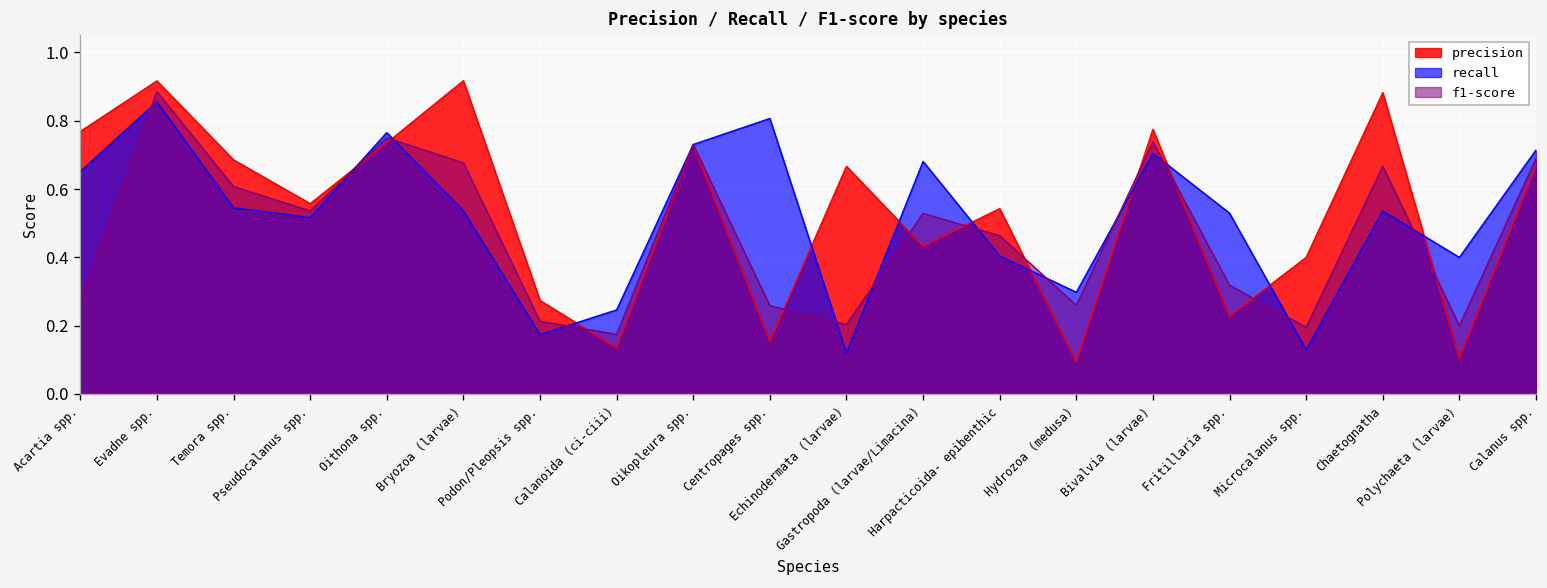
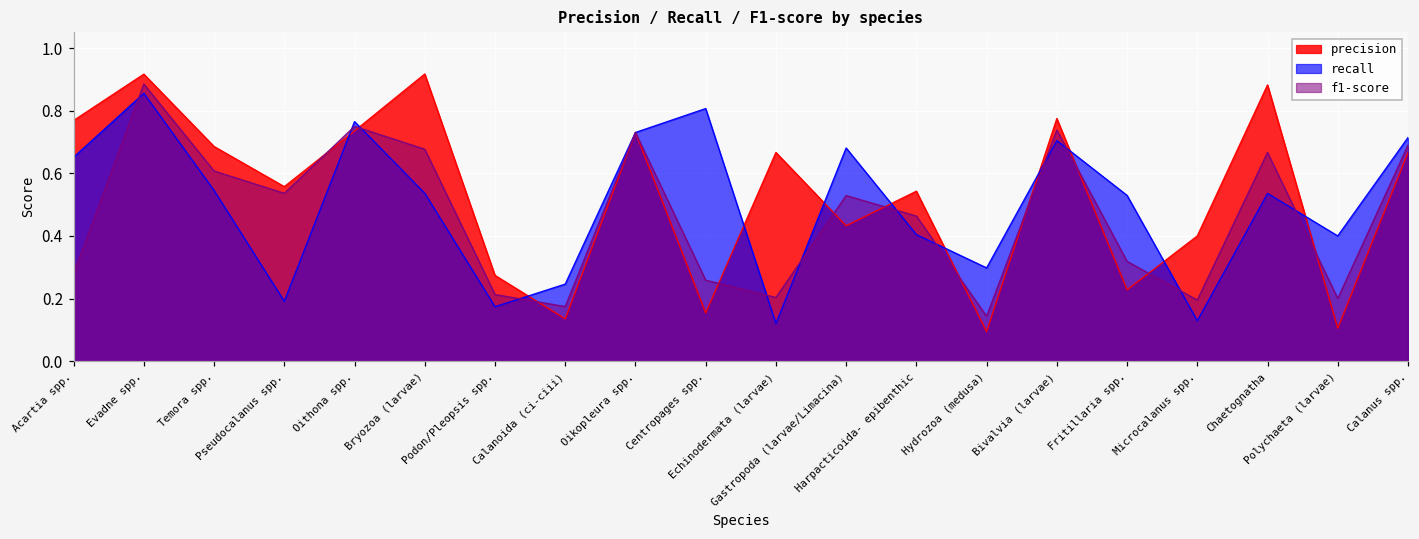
  {
    "precision": {
      "Acartia spp.": 0.77,
      "Evadne spp.": 0.92,
      "Temora spp.": 0.69,
      "Pseudocalanus spp.": 0.56,
      "Oithona spp.": 0.74,
      "Bryozoa (larvae)": 0.92,
      "Podon/Pleopsis spp.": 0.27,
      "Calanoida (ci-ciii)": 0.14,
      "Centropages spp.": 0.15,
      "Echinodermata (larvae)": 0.67,
      "Gastropoda (larvae/Limacina)": 0.43,
      "Harpacticoida- epibenthic": 0.54,
      "Hydrozoa (medusa)": 0.09,
      "Bivalvia (larvae)": 0.78,
      "Fritillaria spp.": 0.23,
      "Microcalanus spp.": 0.40,
      "Chaetognatha": 0.88,
      "Polychaeta (larvae)": 0.11,
      "Calanus spp.": 0.67
    },
    "recall": {
      "Acartia spp.": 0.65,
      "Evadne spp.": 0.86,
      "Temora spp.": 0.55,
-     "Pseudocalanus spp.": 0.52,
+     "Pseudocalanus spp.": 0.19,
      "Oithona spp.": 0.77,
      "Bryozoa (larvae)": 0.54,
      "Podon/Pleopsis spp.": 0.17,
      "Calanoida (ci-ciii)": 0.25,
      "Centropages spp.": 0.81,
      "Echinodermata (larvae)": 0.12,
      "Gastropoda (larvae/Limacina)": 0.68,
      "Harpacticoida- epibenthic": 0.40,
      "Hydrozoa (medusa)": 0.30,
      "Bivalvia (larvae)": 0.70,
      "Fritillaria spp.": 0.53,
      "Microcalanus spp.": 0.13,
      "Chaetognatha": 0.54,
      "Polychaeta (larvae)": 0.40,
      "Calanus spp.": 0.71
    },
    "f1-score": {
      "Acartia spp.": 0.28,
      "Evadne spp.": 0.89,
      "Temora spp.": 0.61,
      "Pseudocalanus spp.": 0.54,
      "Oithona spp.": 0.75,
      "Bryozoa (larvae)": 0.68,
      "Podon/Pleopsis spp.": 0.21,
      "Calanoida (ci-ciii)": 0.17,
      "Centropages spp.": 0.26,
      "Echinodermata (larvae)": 0.20,
      "Gastropoda (larvae/Limacina)": 0.53,
      "Harpacticoida- epibenthic": 0.46,
-     "Hydrozoa (medusa)": 0.26,
+     "Hydrozoa (medusa)": 0.14,
      "Bivalvia (larvae)": 0.74,
      "Fritillaria spp.": 0.32,
      "Microcalanus spp.": 0.20,
      "Chaetognatha": 0.67,
      "Polychaeta (larvae)": 0.20,
      "Calanus spp.": 0.69
    }
  }
